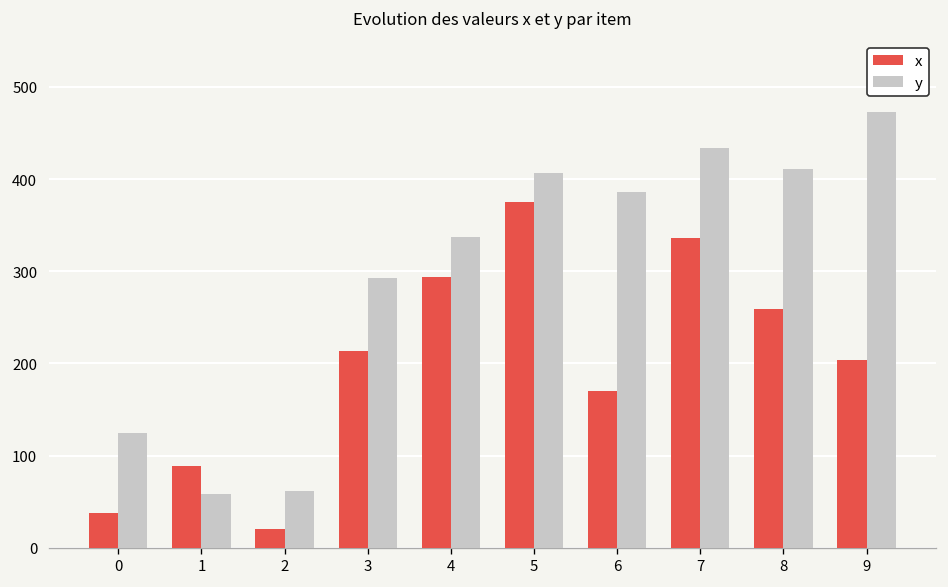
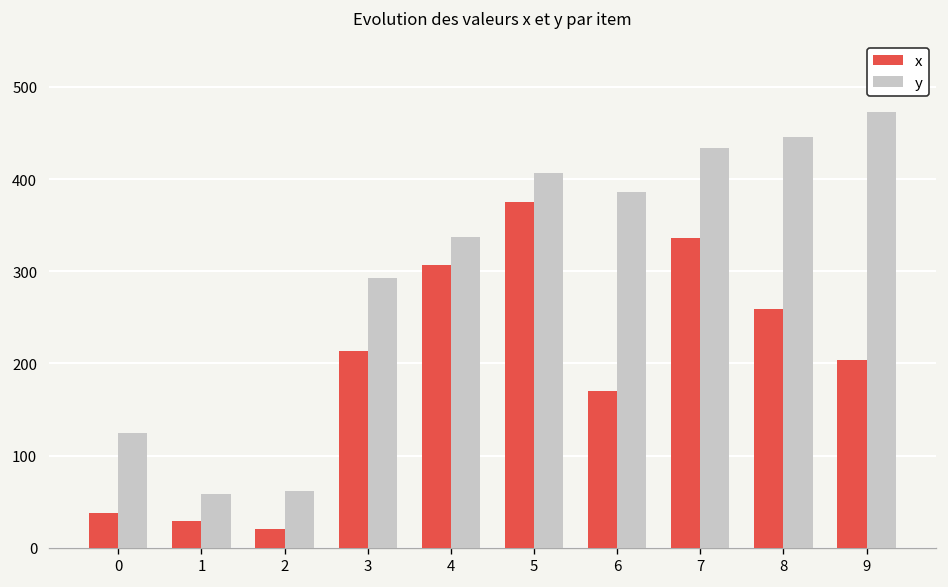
  {
    "x": {
      "0": 40,
-     "1": 90,
+     "1": 30,
      "2": 20,
      "3": 210,
-     "4": 290,
+     "4": 310,
      "5": 380,
      "6": 170,
      "7": 340,
      "8": 260,
      "9": 200
    },
    "y": {
      "0": 120,
      "1": 60,
      "2": 60,
      "3": 290,
      "4": 340,
      "5": 410,
      "6": 390,
      "7": 430,
-     "8": 410,
+     "8": 450,
      "9": 470
    }
  }
